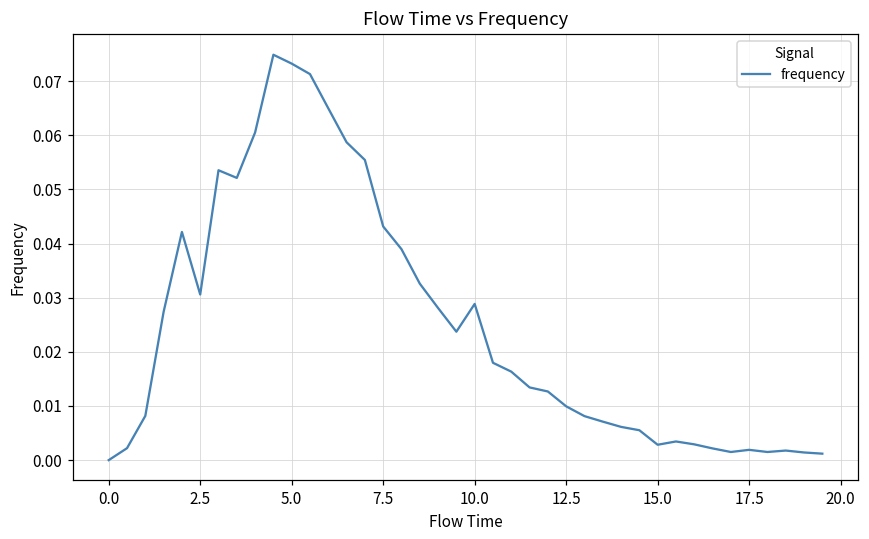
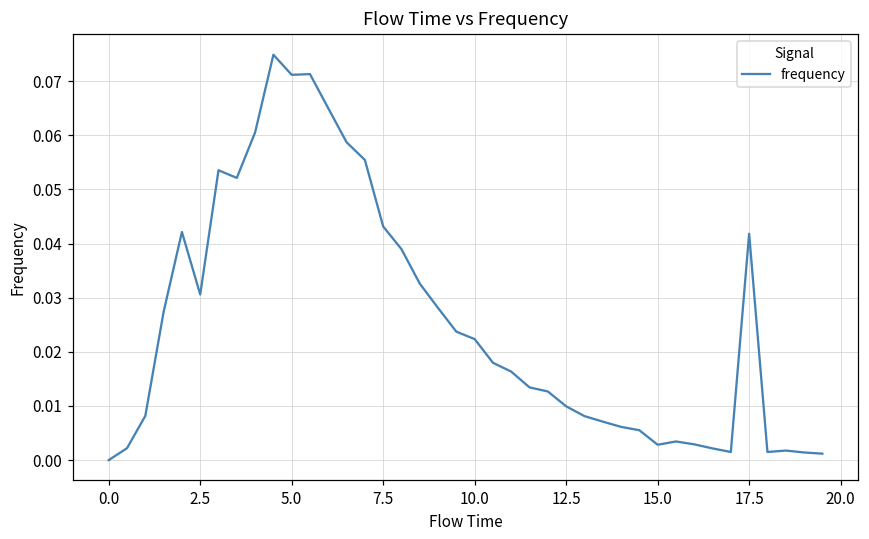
  {
    "0.0": 0.000,
    "2.5": 0.031,
-   "5.0": 0.073,
+   "5.0": 0.071,
    "7.5": 0.043,
-   "10.0": 0.029,
+   "10.0": 0.022,
    "12.5": 0.010,
    "15.0": 0.003,
-   "17.5": 0.002
+   "17.5": 0.042
  }
